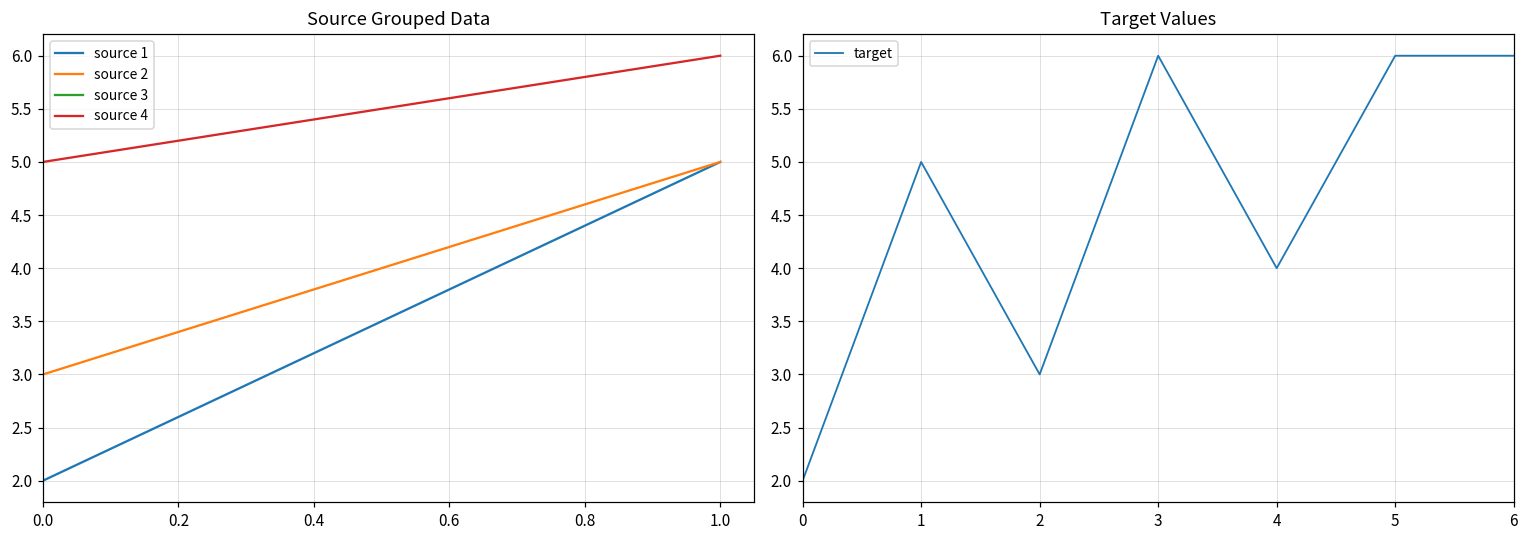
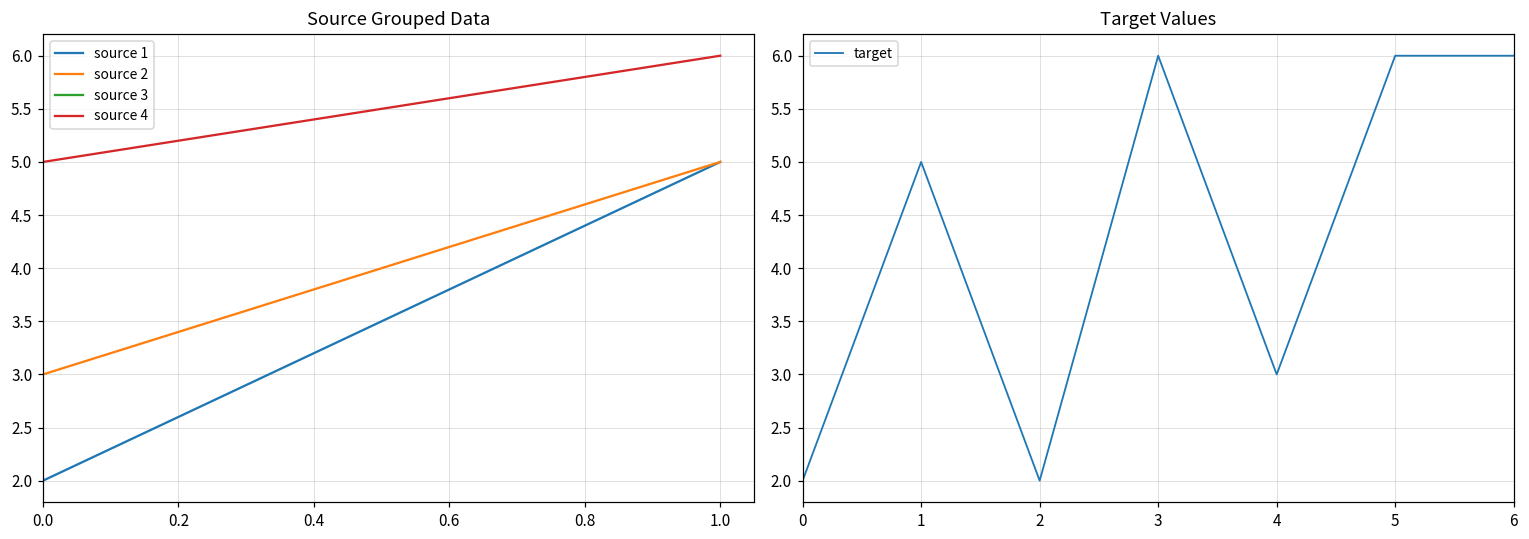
  {
    "Source Grouped Data": {
      "source 1": {
        "0.0": 2.0
      },
      "source 2": {
        "0.0": 3.0
      },
      "source 3": {
        "0.0": 4.0
      },
      "source 4": {
        "0.0": 5.0,
        "1.0": 6.0
      }
    },
    "Target Values": {
      "0": 2,
      "1": 5,
-     "2": 3,
+     "2": 2,
      "3": 6,
-     "4": 4,
+     "4": 3,
      "5": 6,
      "6": 6
    }
  }
